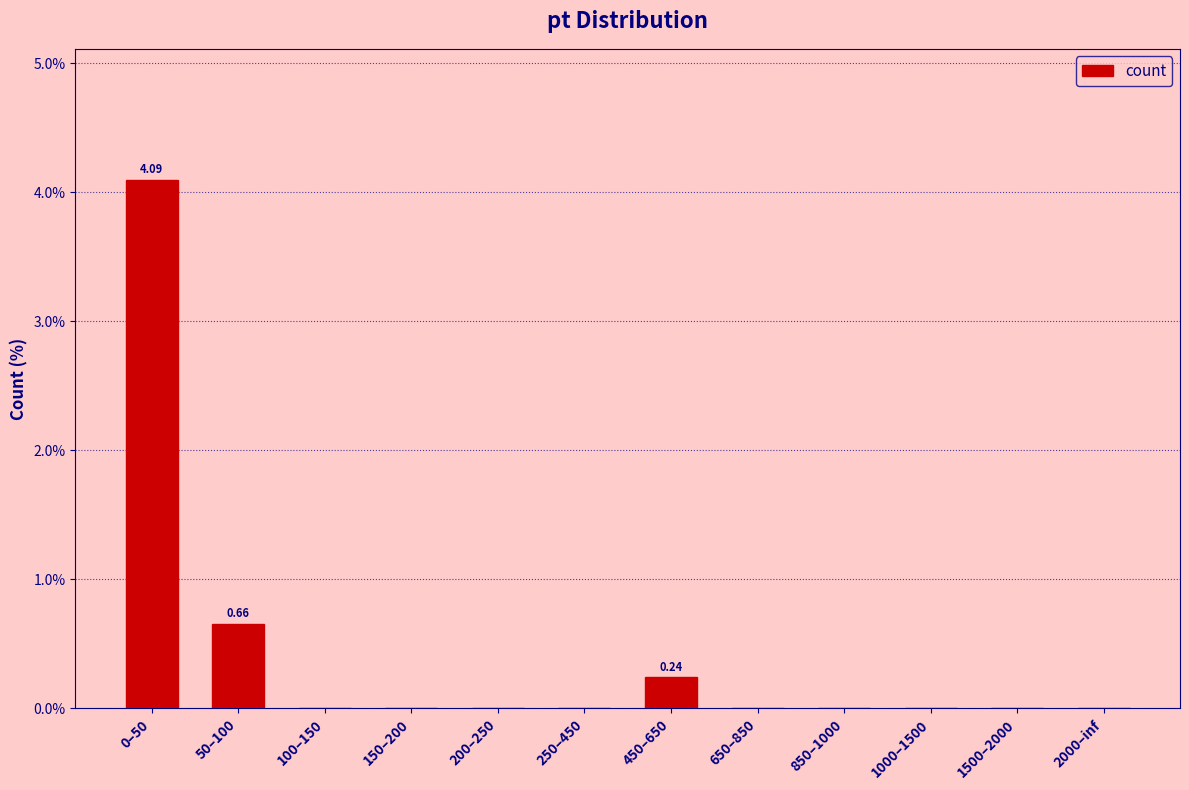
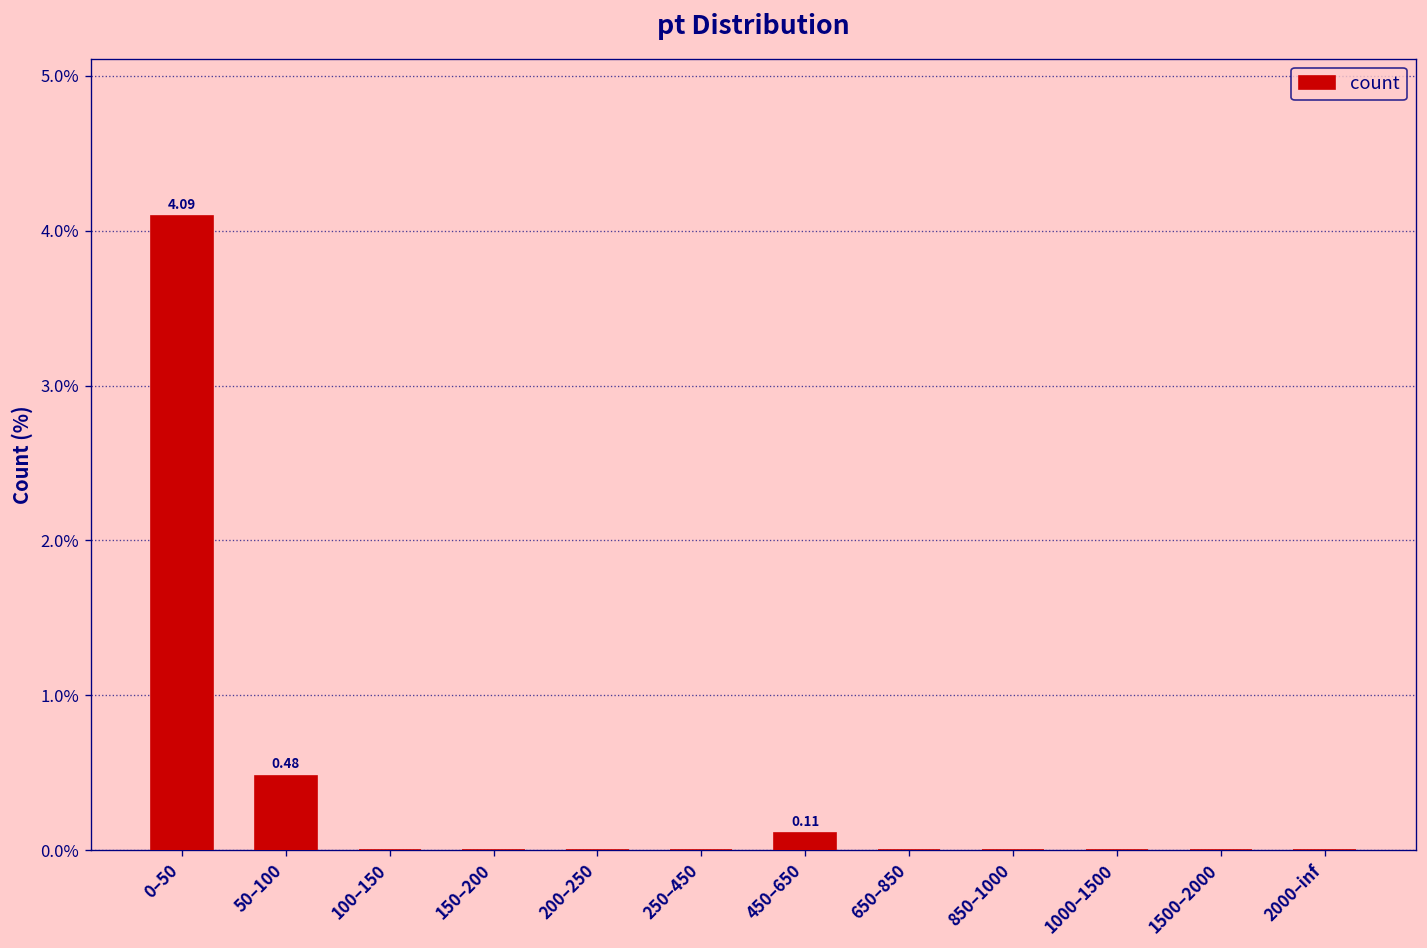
  {
    "0–50": 4.09,
-   "50–100": 0.66,
-   "450–650": 0.24
+   "50–100": 0.48,
+   "450–650": 0.11
  }
